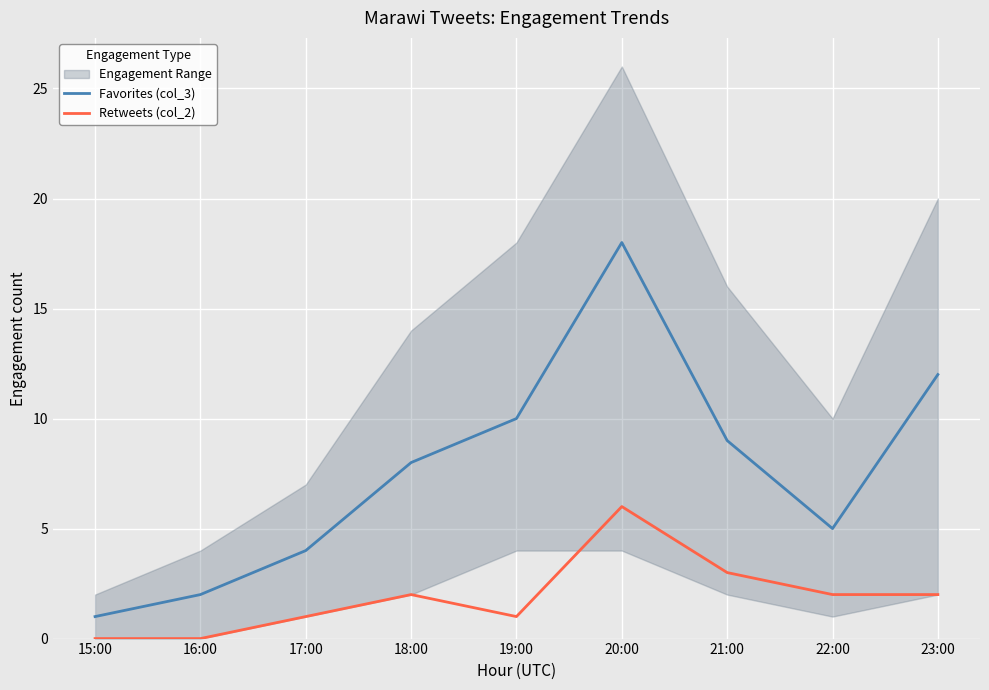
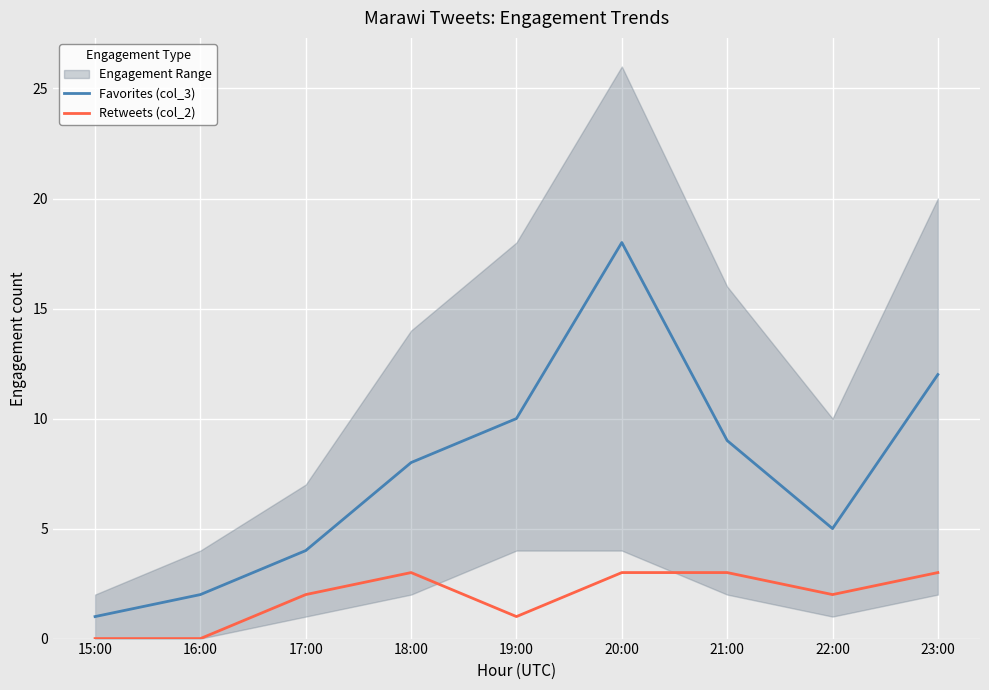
  {
    "Retweets (col_2)": {
      "15:00": 0,
      "16:00": 0,
-     "17:00": 1,
-     "18:00": 2,
+     "17:00": 2,
+     "18:00": 3,
      "19:00": 1,
-     "20:00": 6,
+     "20:00": 3,
      "21:00": 3,
      "22:00": 2,
-     "23:00": 2
+     "23:00": 3
    }
  }
